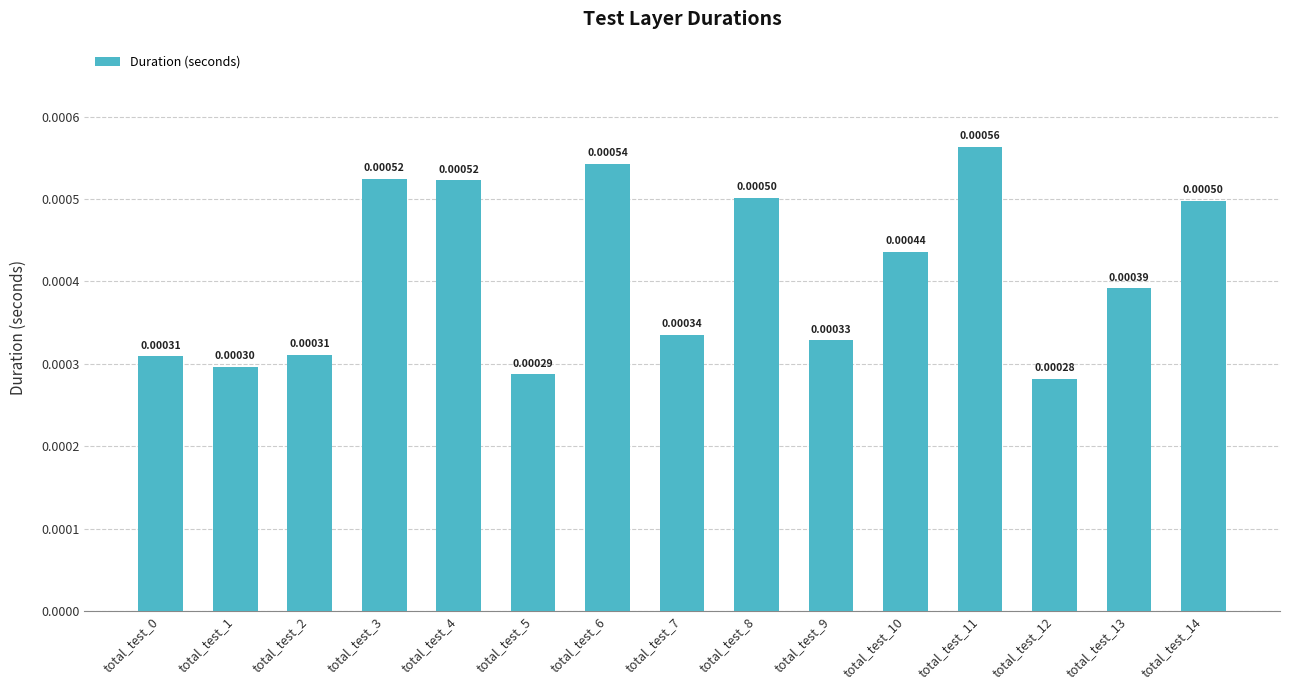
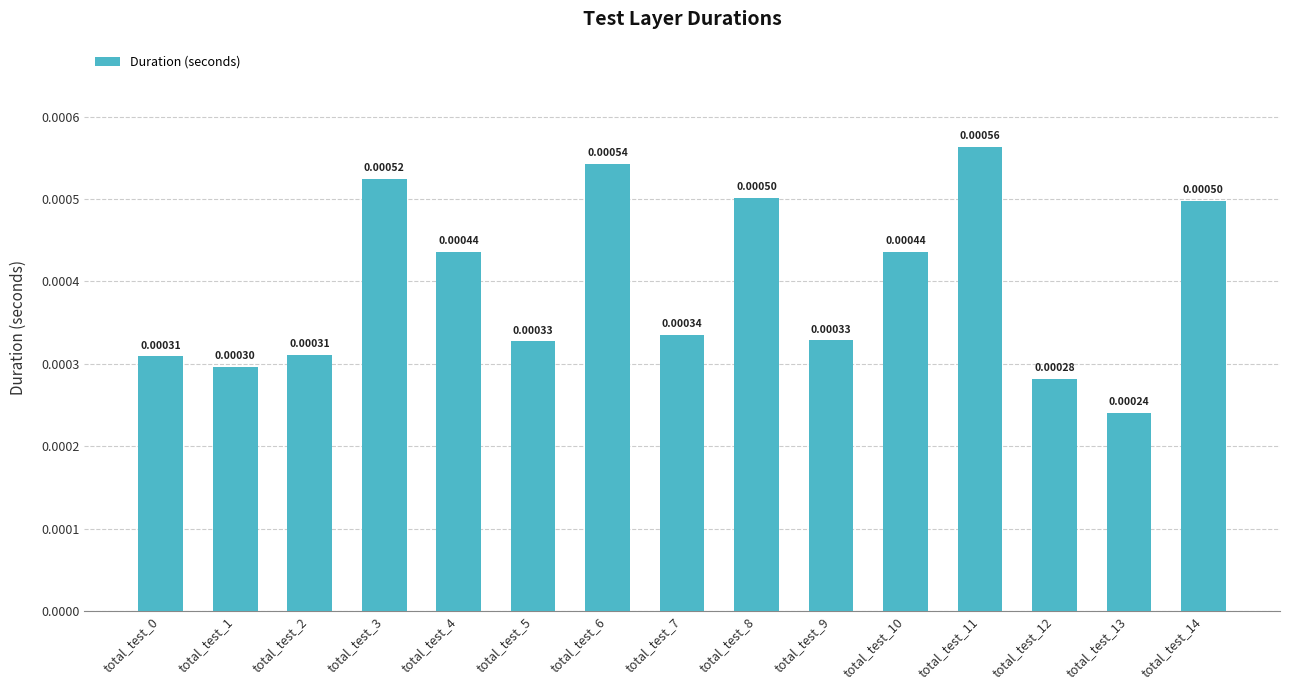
  {
    "total_test_0": 0.00031,
    "total_test_1": 0.00030,
    "total_test_2": 0.00031,
    "total_test_3": 0.00052,
-   "total_test_4": 0.00052,
-   "total_test_5": 0.00029,
+   "total_test_4": 0.00044,
+   "total_test_5": 0.00033,
    "total_test_6": 0.00054,
    "total_test_7": 0.00034,
    "total_test_8": 0.00050,
    "total_test_9": 0.00033,
    "total_test_10": 0.00044,
    "total_test_11": 0.00056,
    "total_test_12": 0.00028,
-   "total_test_13": 0.00039,
+   "total_test_13": 0.00024,
    "total_test_14": 0.00050
  }
